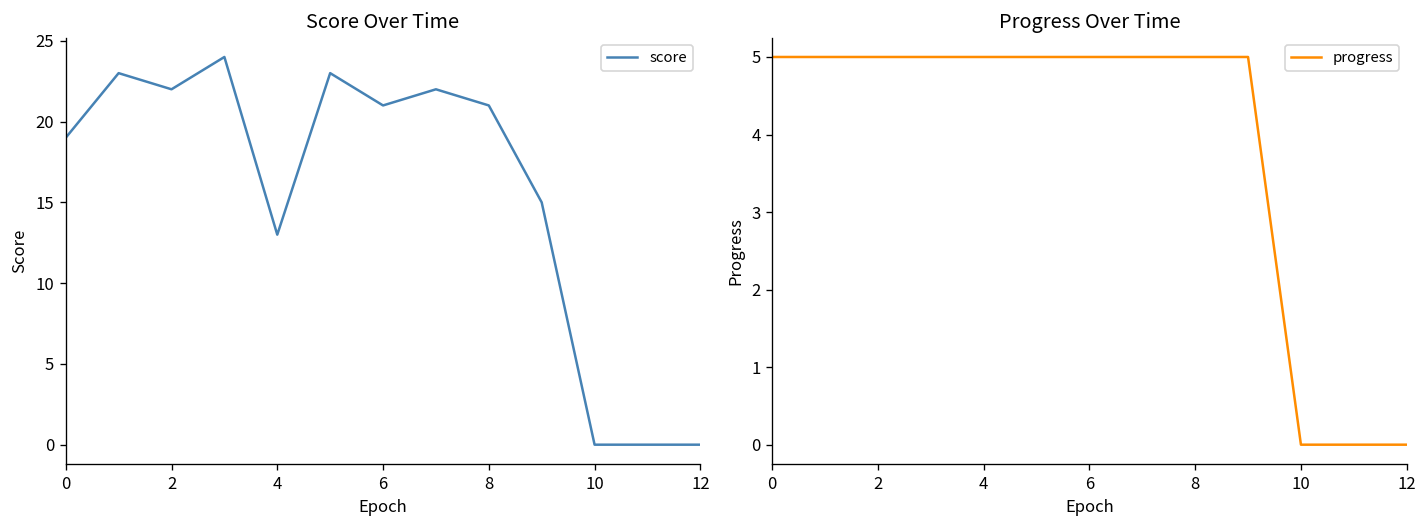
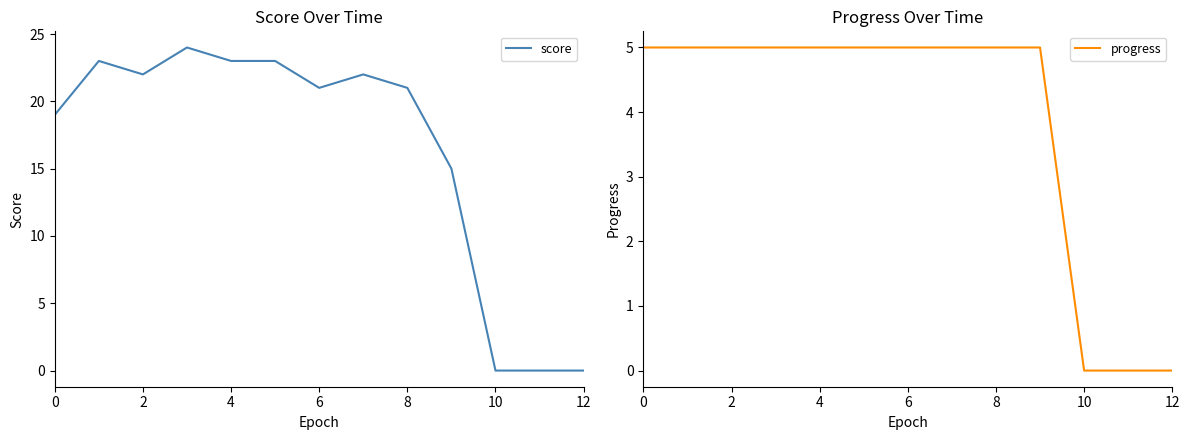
  {
    "Score Over Time": {
      "0": 19,
      "2": 22,
-     "4": 13,
+     "4": 23,
      "6": 21,
      "8": 21,
      "10": 0,
      "12": 0
    },
    "Progress Over Time": {
      "0": 5.0,
      "2": 5.0,
      "4": 5.0,
      "6": 5.0,
      "8": 5.0,
      "10": 0.0,
      "12": 0.0
    }
  }
